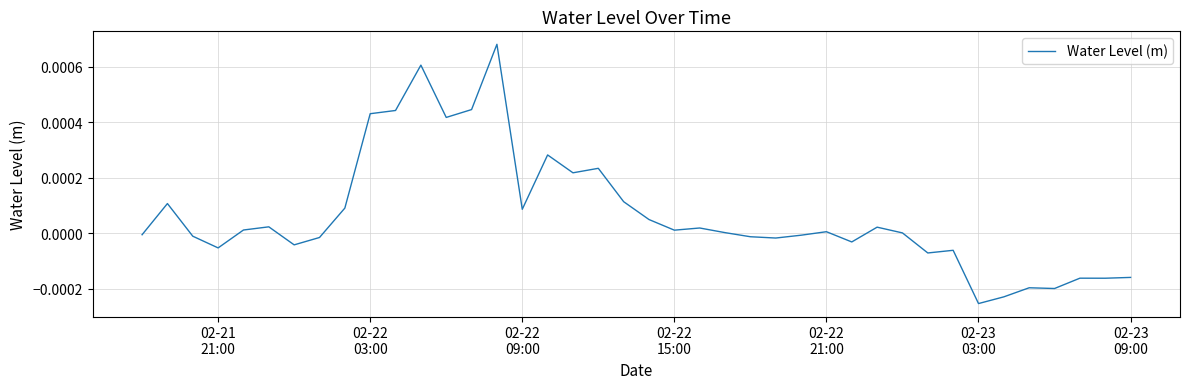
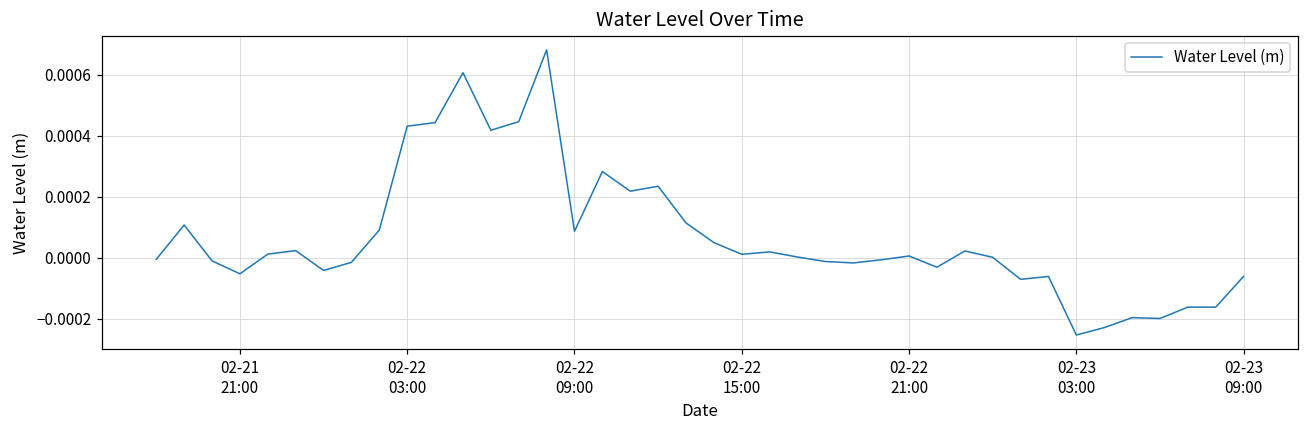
  {
    "02-21 21:00": -0.00005,
    "02-22 03:00": 0.00043,
    "02-22 09:00": 0.00009,
    "02-22 15:00": 0.00001,
    "02-22 21:00": 0.00001,
    "02-23 03:00": -0.00025,
-   "02-23 09:00": -0.00016
+   "02-23 09:00": -0.00006
  }
